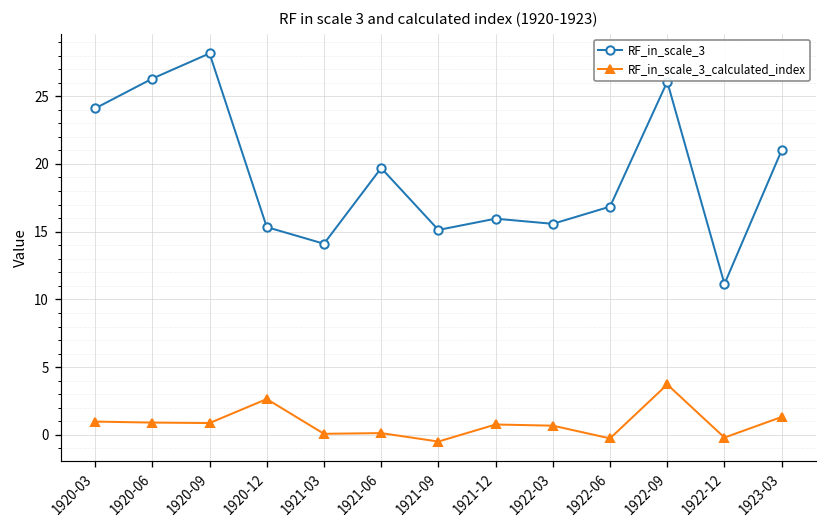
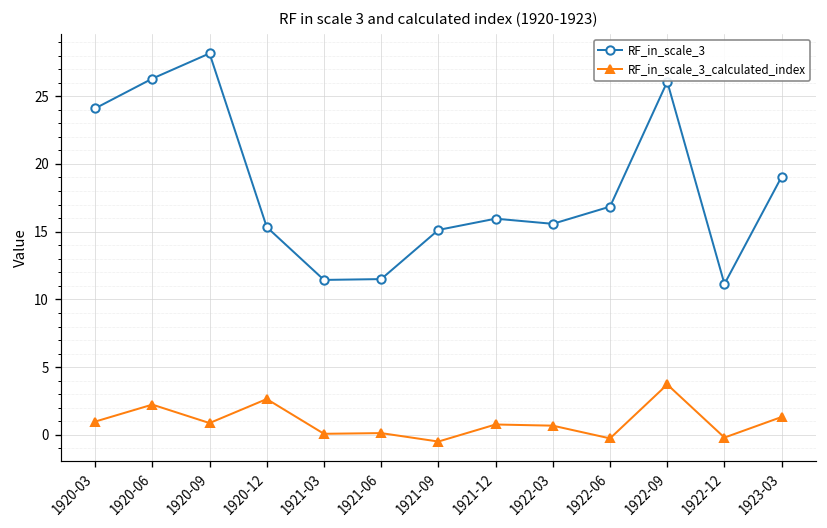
  {
    "RF_in_scale_3": {
      "1920-03": 24.1,
      "1920-06": 26.3,
      "1920-09": 28.2,
      "1920-12": 15.3,
-     "1921-03": 14.1,
-     "1921-06": 19.7,
+     "1921-03": 11.4,
+     "1921-06": 11.5,
      "1921-09": 15.1,
      "1921-12": 16.0,
      "1922-03": 15.6,
      "1922-06": 16.9,
      "1922-09": 26.1,
      "1922-12": 11.1,
-     "1923-03": 21.0
+     "1923-03": 19.1
    },
    "RF_in_scale_3_calculated_index": {
      "1920-03": 1.0,
-     "1920-06": 0.9,
+     "1920-06": 2.2,
      "1920-09": 0.9,
      "1920-12": 2.6,
      "1921-03": 0.1,
      "1921-06": 0.1,
      "1921-09": -0.5,
      "1921-12": 0.8,
      "1922-03": 0.7,
      "1922-06": -0.3,
      "1922-09": 3.7,
      "1922-12": -0.2,
      "1923-03": 1.3
    }
  }
